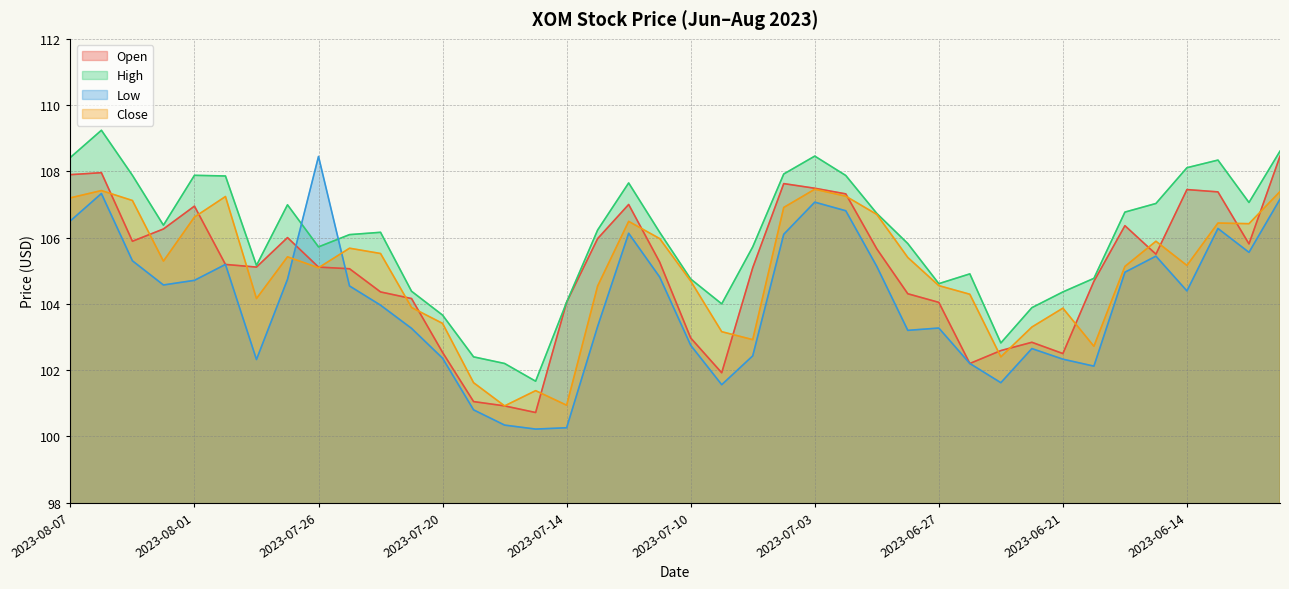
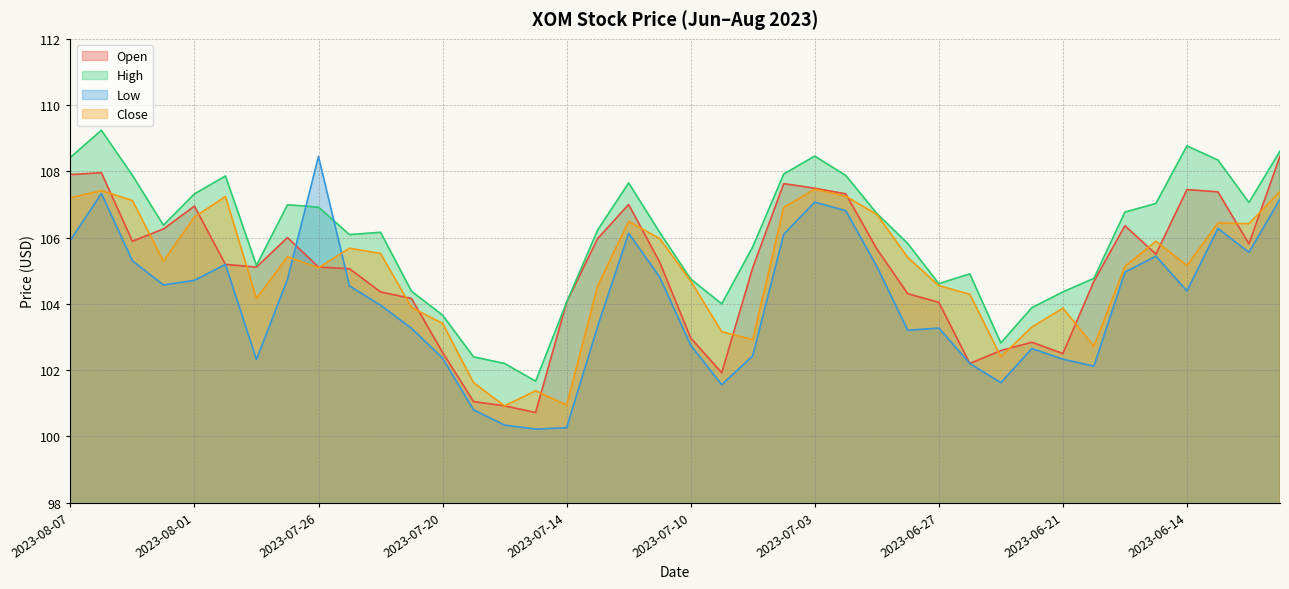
  {
    "High": {
      "2023-08-07": 108.4,
-     "2023-08-01": 107.9,
-     "2023-07-26": 105.7,
+     "2023-08-01": 107.3,
+     "2023-07-26": 106.9,
      "2023-07-20": 103.7,
      "2023-07-03": 108.5,
      "2023-06-21": 104.4,
-     "2023-06-14": 108.1
+     "2023-06-14": 108.8
    },
    "Low": {
-     "2023-08-07": 106.5,
+     "2023-08-07": 105.9,
      "2023-08-01": 104.7,
      "2023-07-26": 108.4,
      "2023-07-20": 102.4,
      "2023-07-14": 100.3,
      "2023-07-10": 102.8,
      "2023-07-03": 107.1,
      "2023-06-27": 103.3,
      "2023-06-21": 102.3,
      "2023-06-14": 104.4
    }
  }
